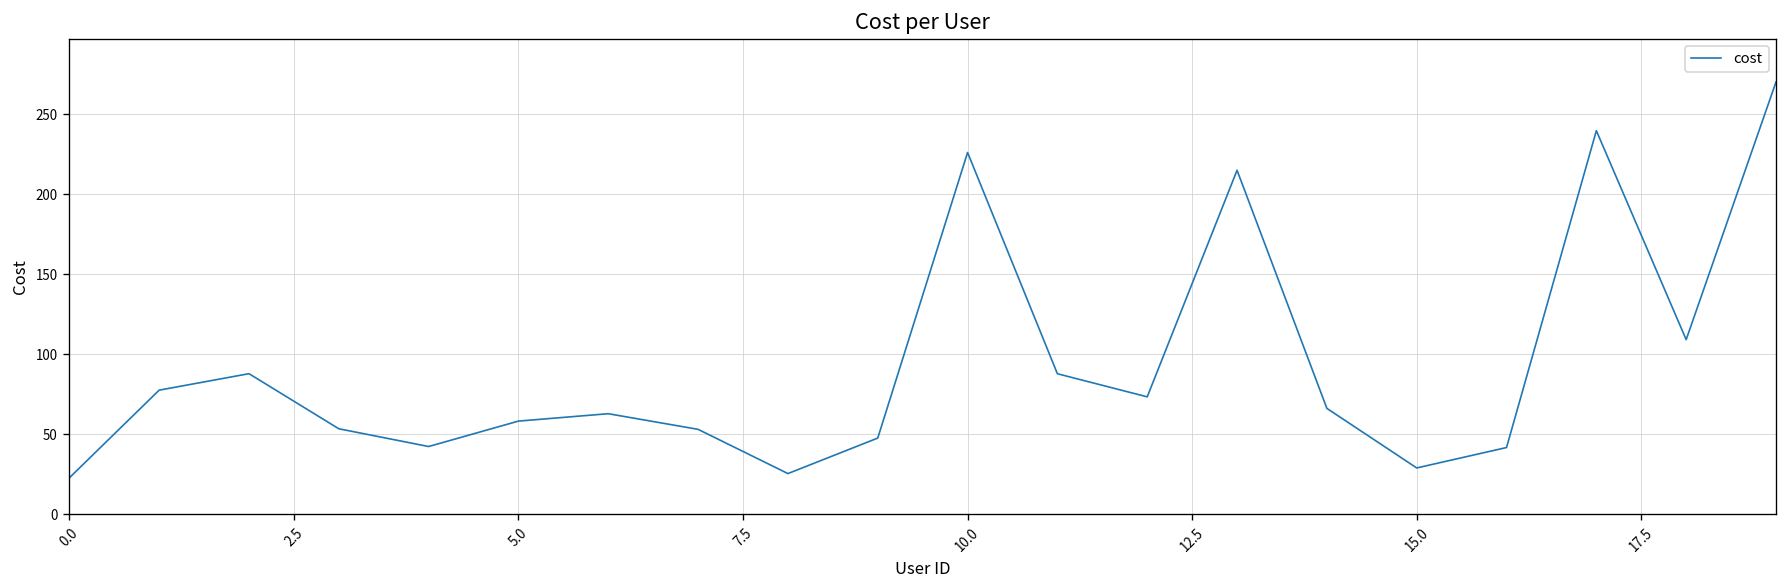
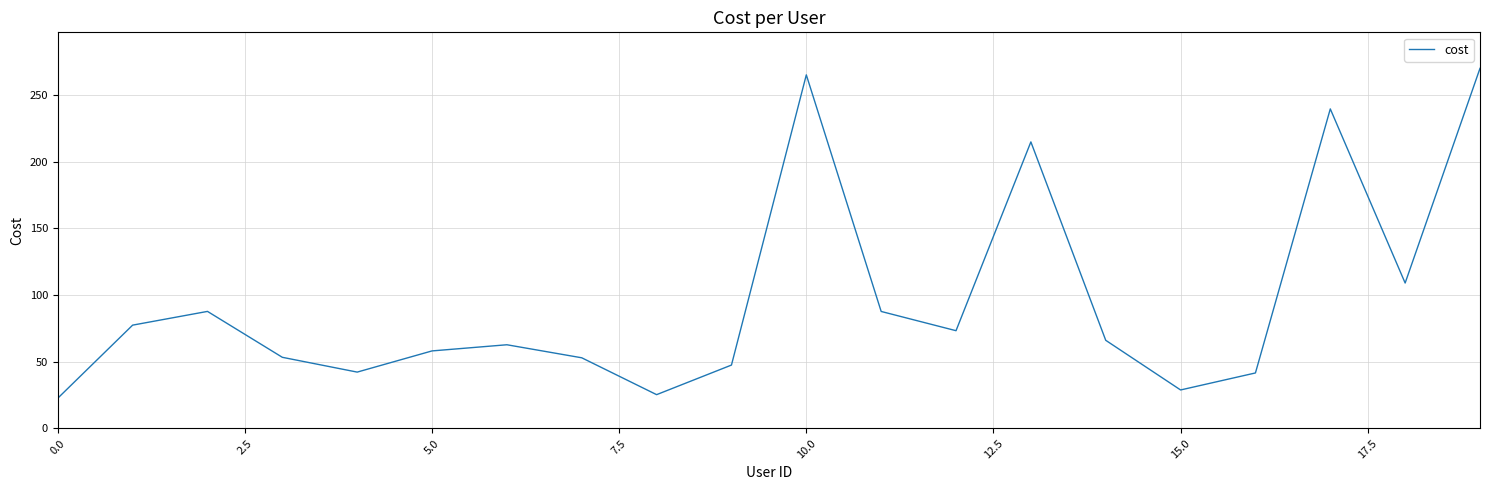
  {
    "0.0": 23,
    "5.0": 58,
-   "10.0": 226,
+   "10.0": 265,
    "15.0": 29
  }
